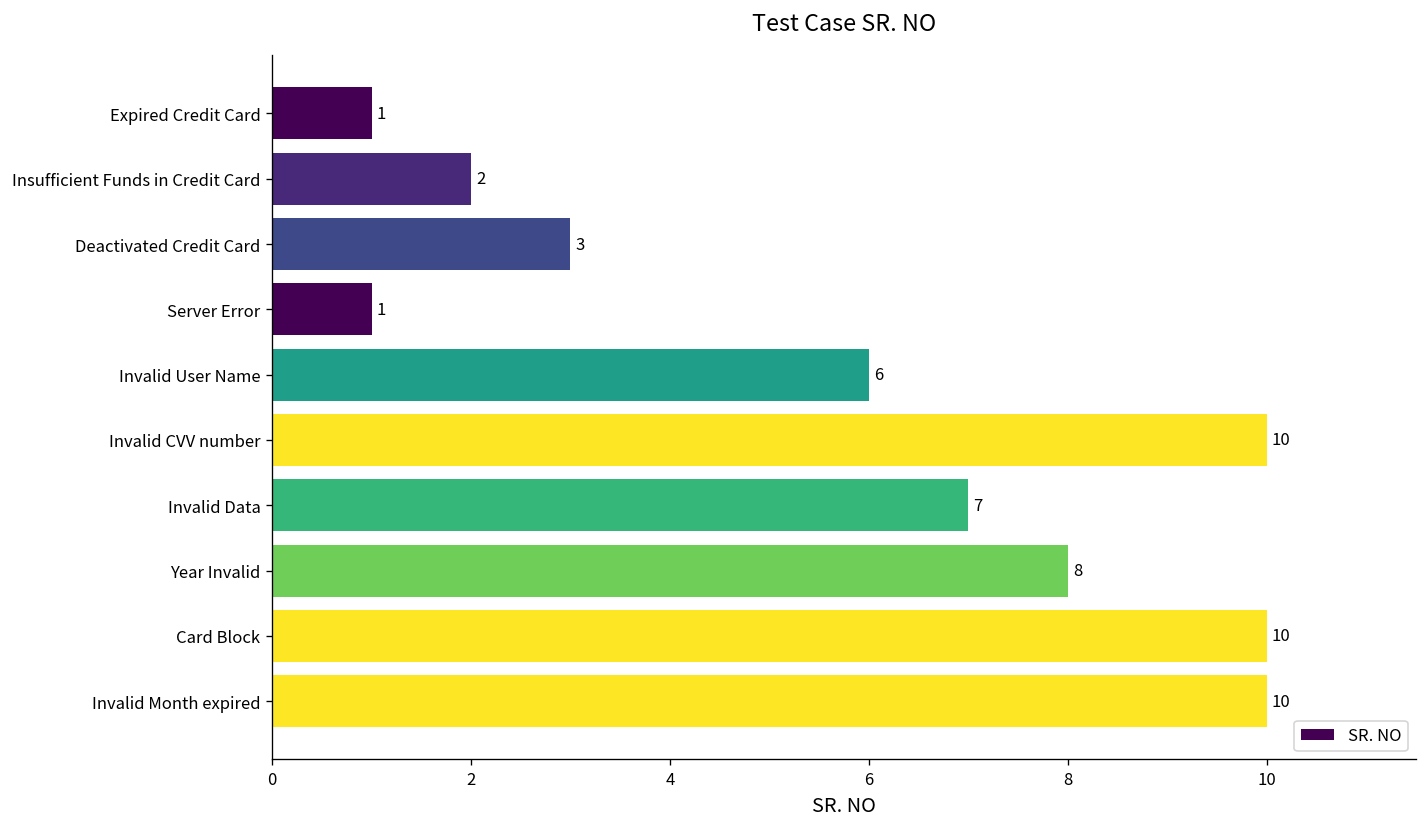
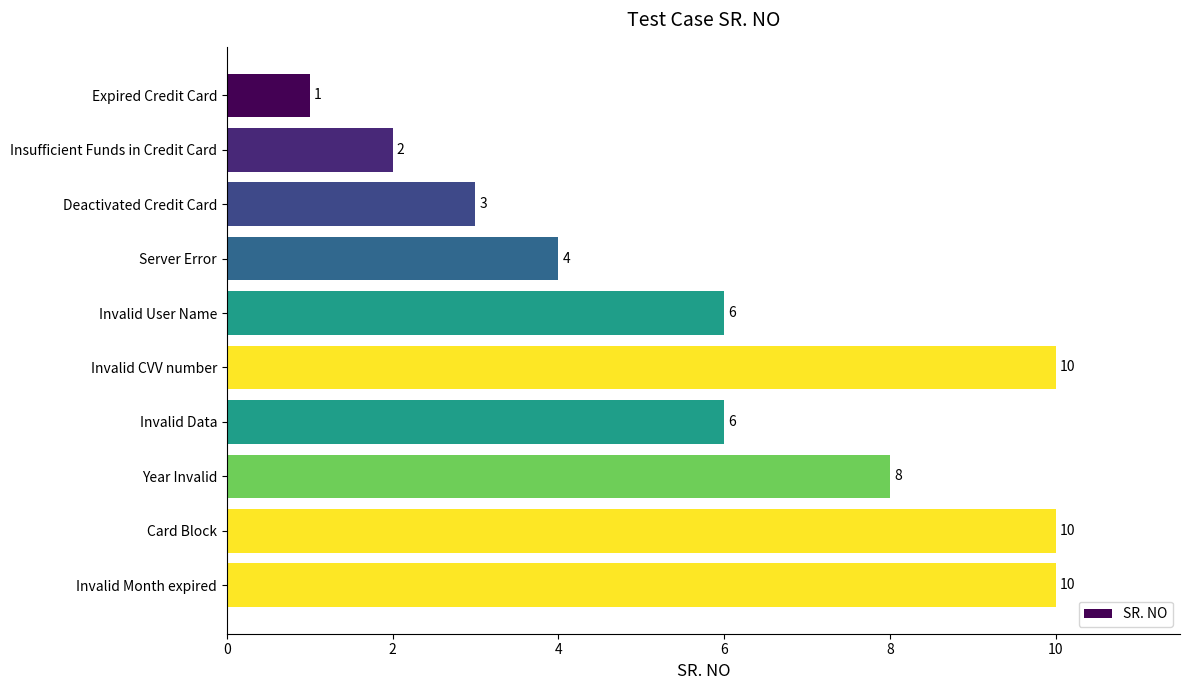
  {
    "Expired Credit Card": 1,
    "Insufficient Funds in Credit Card": 2,
    "Deactivated Credit Card": 3,
-   "Server Error": 1,
+   "Server Error": 4,
    "Invalid User Name": 6,
    "Invalid CVV number": 10,
-   "Invalid Data": 7,
+   "Invalid Data": 6,
    "Year Invalid": 8,
    "Card Block": 10,
    "Invalid Month expired": 10
  }
